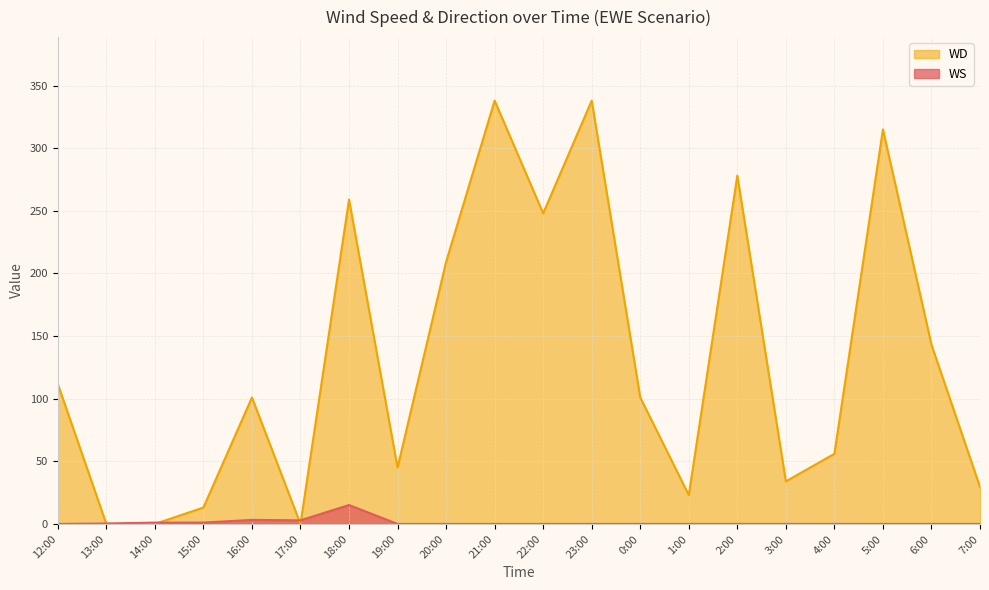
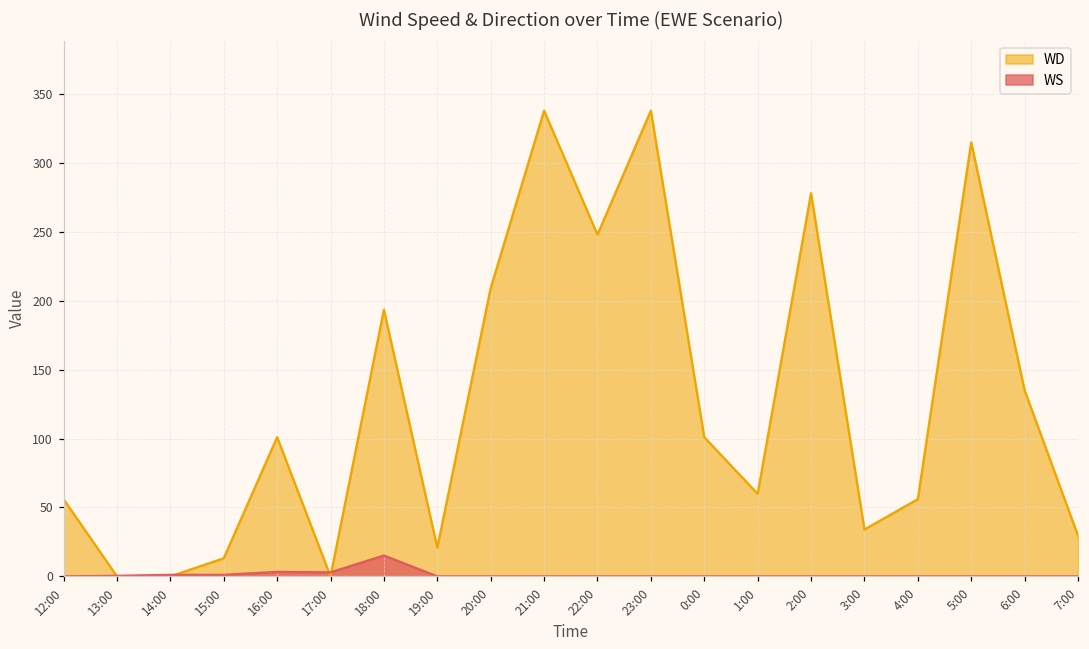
  {
    "WD": {
-     "12:00": 112,
+     "12:00": 56,
      "15:00": 13,
      "16:00": 101,
      "17:00": 0,
-     "18:00": 259,
-     "19:00": 45,
+     "18:00": 194,
+     "19:00": 21,
      "20:00": 209,
      "21:00": 338,
      "22:00": 248,
      "23:00": 338,
      "0:00": 101,
-     "1:00": 23,
+     "1:00": 60,
      "2:00": 278,
      "3:00": 34,
      "4:00": 56,
      "5:00": 315,
-     "6:00": 143,
+     "6:00": 135,
      "7:00": 30
    },
    "WS": {
      "12:00": 0,
      "15:00": 1,
      "16:00": 3,
      "17:00": 3,
      "18:00": 15,
      "19:00": 0,
      "20:00": 0,
      "21:00": 0,
      "22:00": 0,
      "23:00": 0,
      "0:00": 0,
      "1:00": 0,
      "2:00": 0,
      "3:00": 0,
      "4:00": 0,
      "5:00": 0,
      "6:00": 0,
      "7:00": 0
    }
  }
